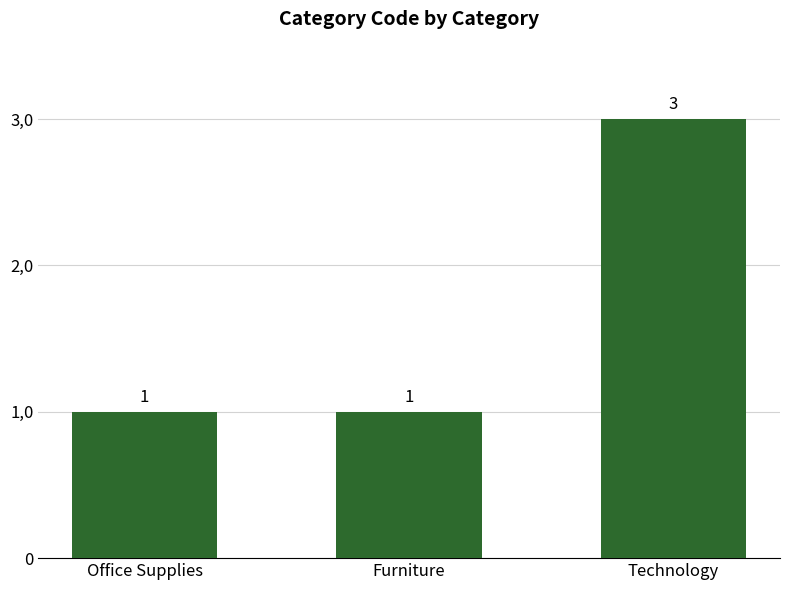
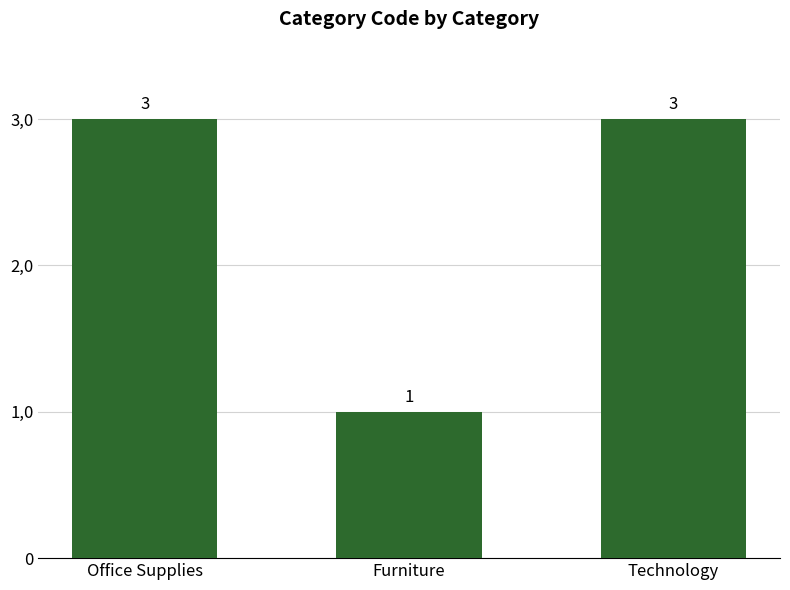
  {
-   "Office Supplies": 1,
+   "Office Supplies": 3,
    "Furniture": 1,
    "Technology": 3
  }
